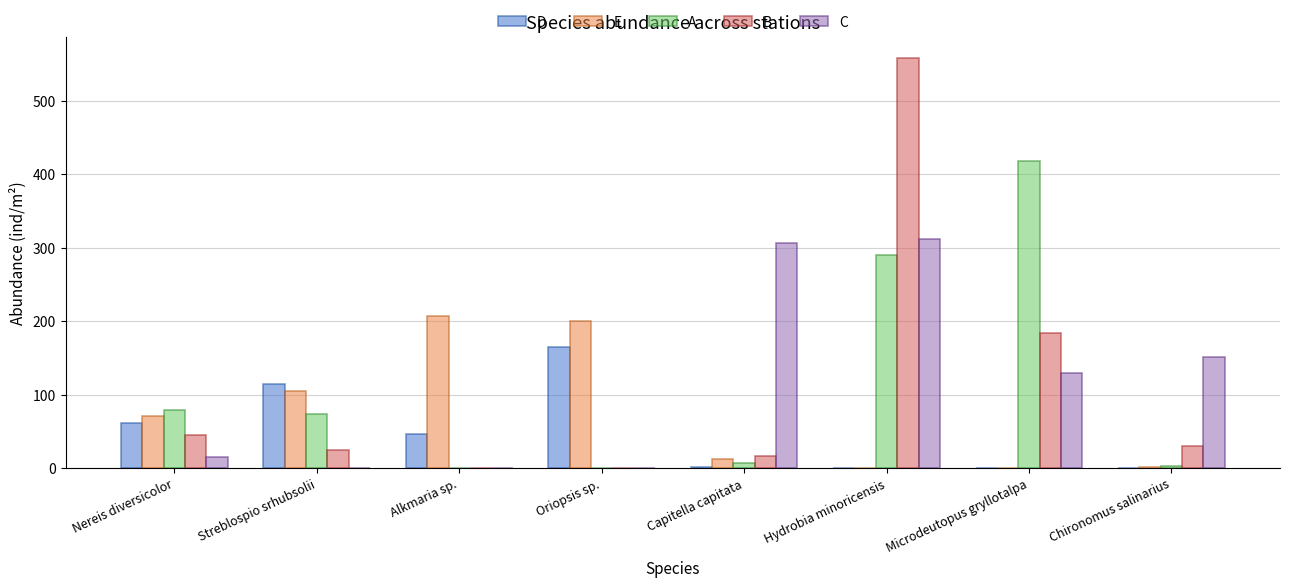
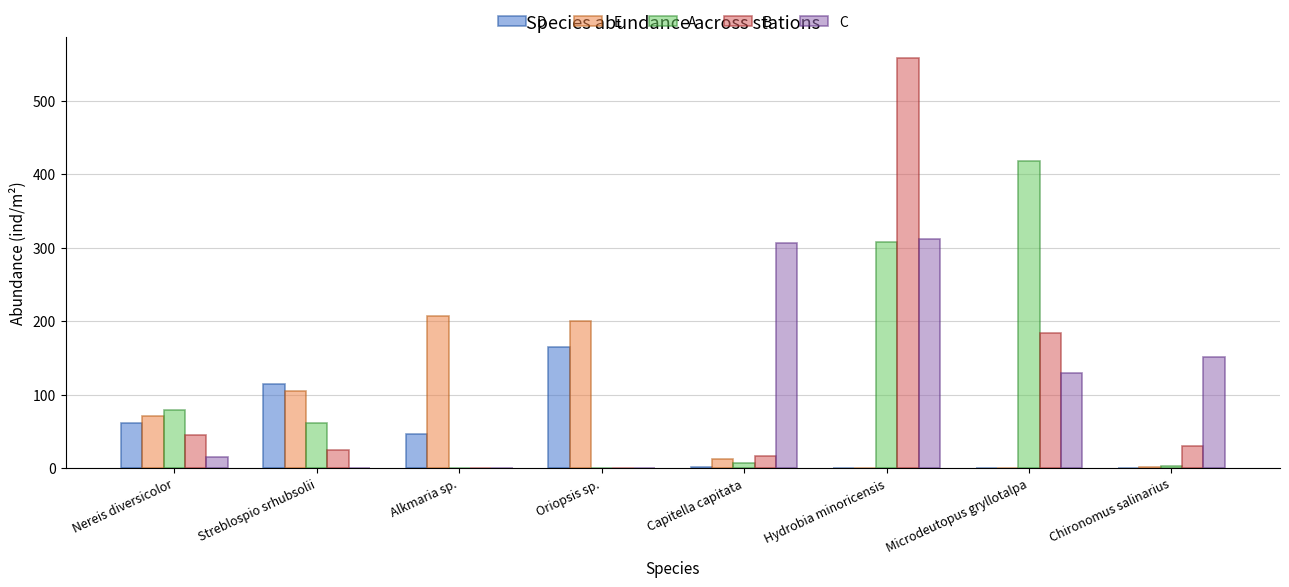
  {
    "D": {
      "Nereis diversicolor": 60,
      "Streblospio srhubsolii": 110,
      "Alkmaria sp.": 50,
      "Oriopsis sp.": 160,
      "Microdeutopus gryllotalpa": 0,
      "Chironomus salinarius": 0
    },
    "A": {
      "Nereis diversicolor": 80,
-     "Streblospio srhubsolii": 70,
+     "Streblospio srhubsolii": 60,
      "Alkmaria sp.": 0,
      "Oriopsis sp.": 0,
      "Capitella capitata": 10,
-     "Hydrobia minoricensis": 290,
+     "Hydrobia minoricensis": 310,
      "Microdeutopus gryllotalpa": 420
    },
    "C": {
      "Nereis diversicolor": 10,
      "Alkmaria sp.": 0,
      "Oriopsis sp.": 0,
      "Capitella capitata": 310,
      "Hydrobia minoricensis": 310,
      "Microdeutopus gryllotalpa": 130,
      "Chironomus salinarius": 150
    }
  }
